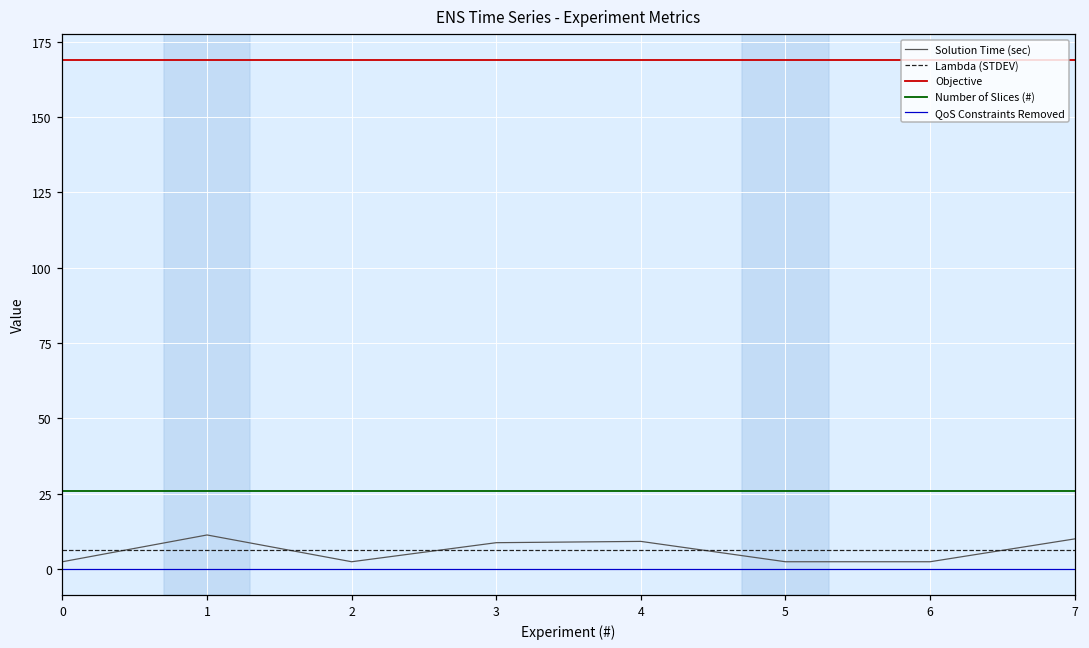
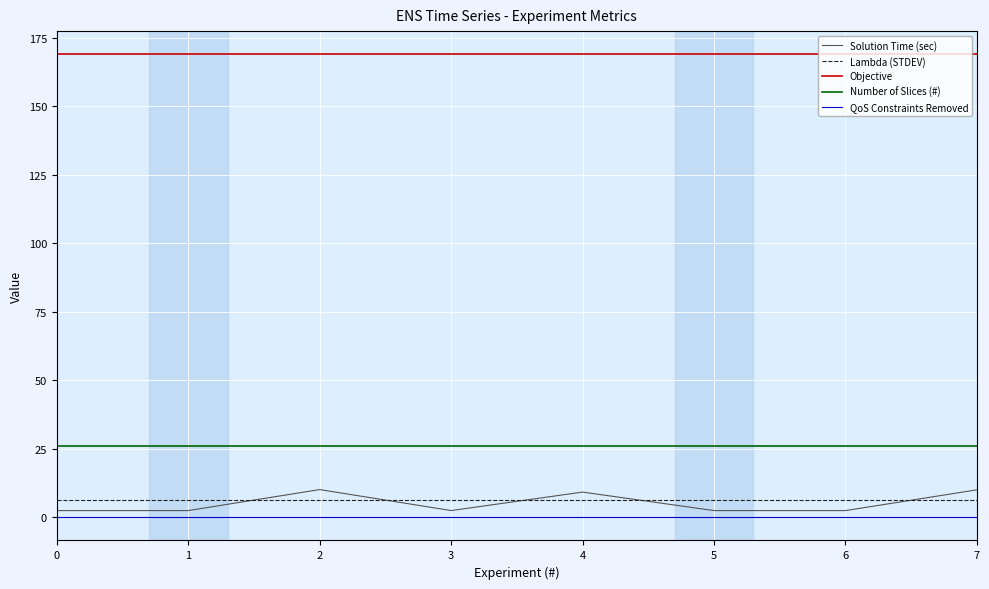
  {
    "Solution Time (sec)": {
      "0": 2,
-     "1": 11,
-     "2": 2,
-     "3": 9,
+     "1": 2,
+     "2": 10,
+     "3": 2,
      "4": 9,
      "5": 2,
      "6": 2,
      "7": 10
    },
    "Lambda (STDEV)": {
      "0": 6,
      "1": 6,
      "2": 6,
      "3": 6,
      "4": 6,
      "5": 6,
      "6": 6,
      "7": 6
    },
    "Objective": {
      "0": 169,
      "1": 169,
      "2": 169,
      "3": 169,
      "4": 169,
      "5": 169,
      "7": 169
    },
    "Number of Slices (#)": {
      "0": 26,
      "1": 26,
      "2": 26,
      "3": 26,
      "4": 26,
      "5": 26,
      "6": 26,
      "7": 26
    },
    "QoS Constraints Removed": {
      "0": 0,
      "1": 0,
      "2": 0,
      "3": 0,
      "4": 0,
      "5": 0,
      "6": 0,
      "7": 0
    }
  }
